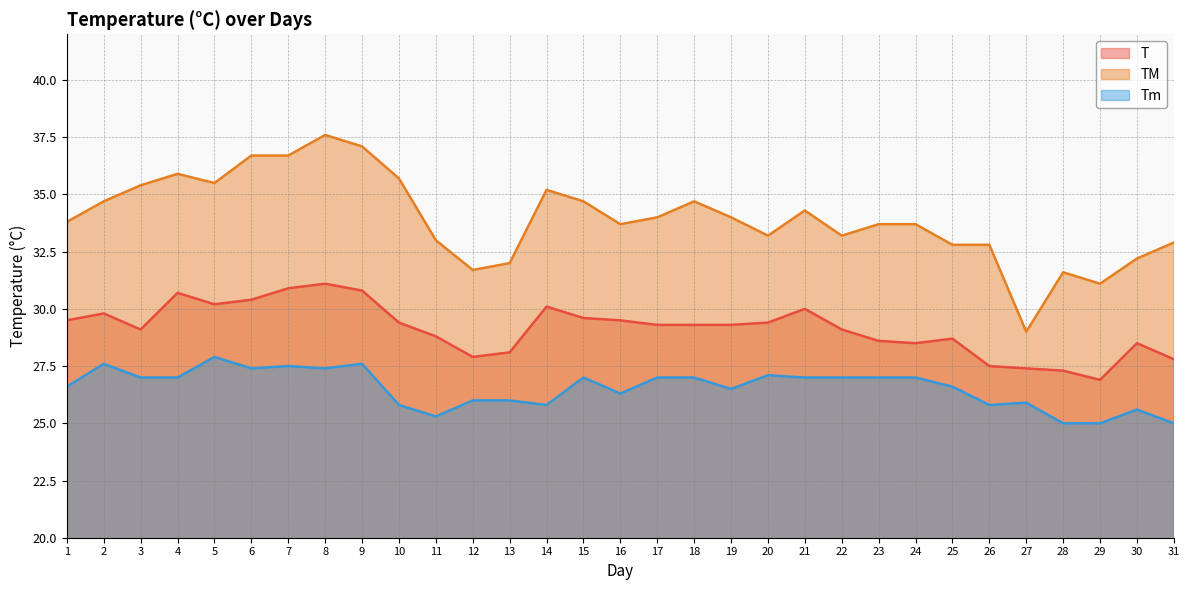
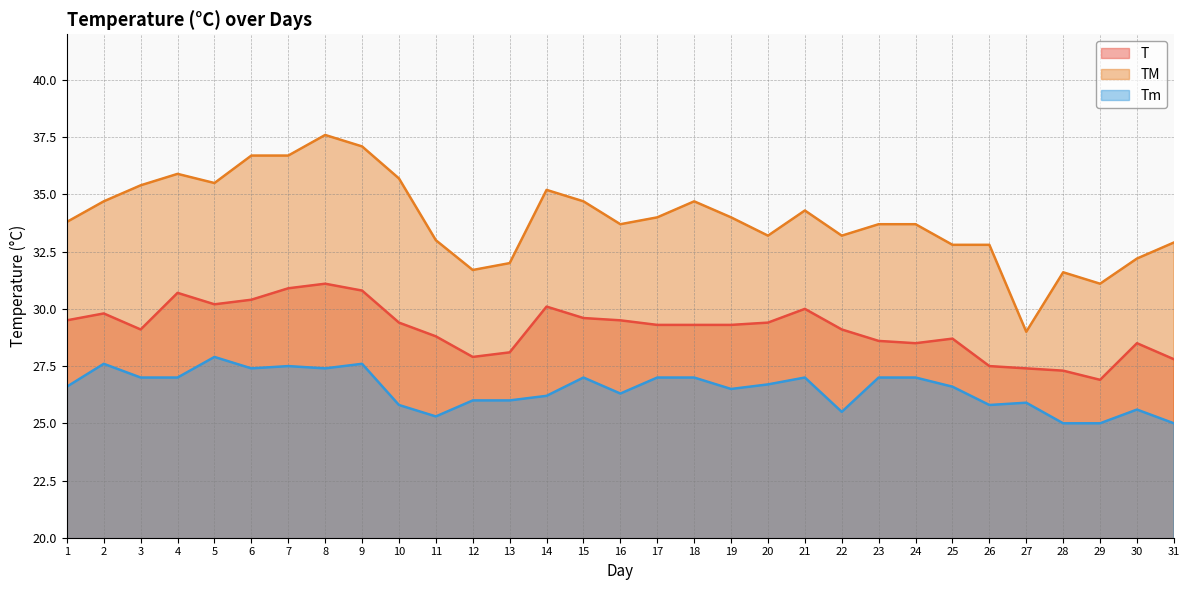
  {
    "Tm": {
      "1": 26.6,
      "2": 27.6,
      "3": 27.0,
      "4": 27.0,
      "5": 27.9,
      "6": 27.4,
      "7": 27.5,
      "8": 27.4,
      "9": 27.6,
      "10": 25.8,
      "11": 25.3,
      "12": 26.0,
      "13": 26.0,
-     "14": 25.8,
+     "14": 26.2,
      "15": 27.0,
      "16": 26.3,
      "17": 27.0,
      "18": 27.0,
      "19": 26.5,
-     "20": 27.1,
+     "20": 26.7,
      "21": 27.0,
-     "22": 27.0,
+     "22": 25.5,
      "23": 27.0,
      "24": 27.0,
      "25": 26.6,
      "26": 25.8,
      "27": 25.9,
      "28": 25.0,
      "29": 25.0,
      "30": 25.6,
      "31": 25.0
    }
  }
